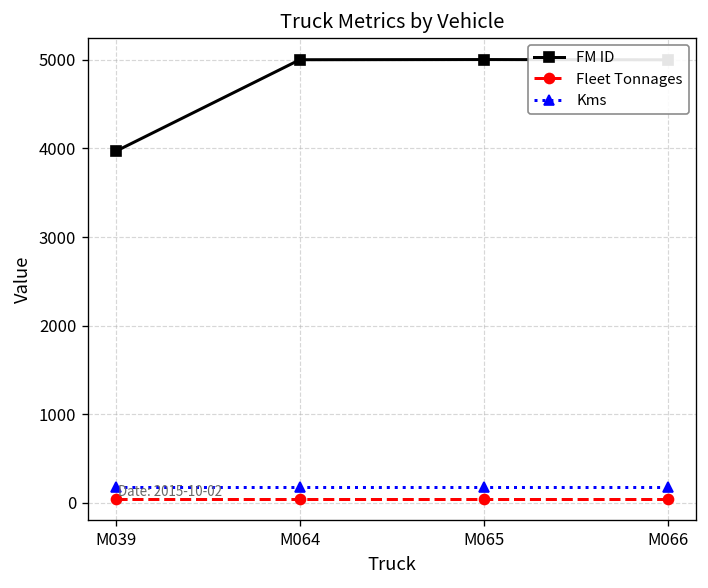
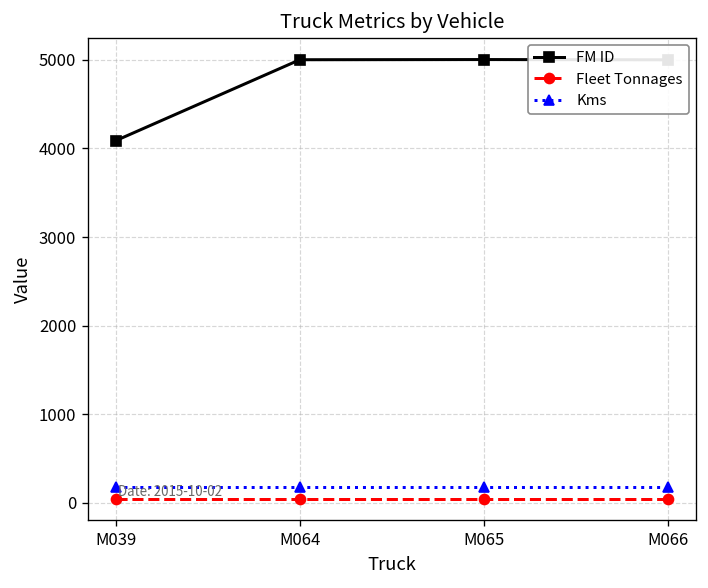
  {
    "FM ID": {
-     "M039": 4000,
+     "M039": 4100,
      "M064": 5000,
      "M065": 5000
    },
    "Fleet Tonnages": {
      "M064": 100,
      "M065": 100,
      "M066": 100
    },
    "Kms": {
      "M064": 200,
      "M065": 200,
      "M066": 200
    }
  }
